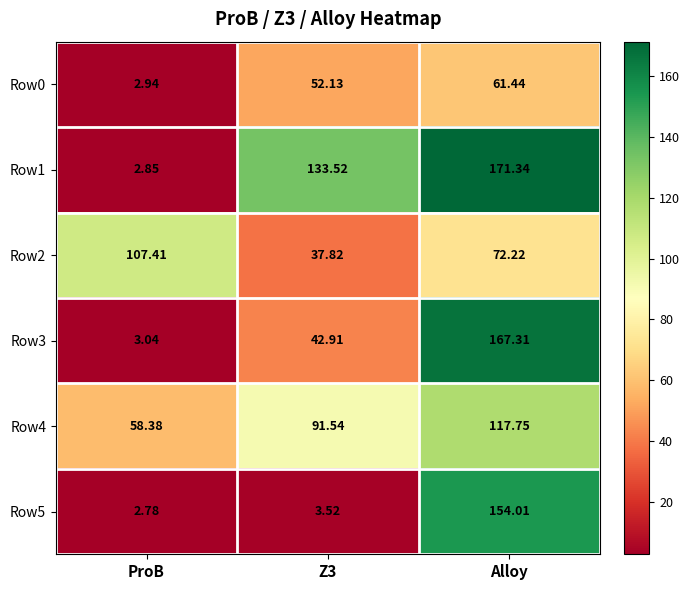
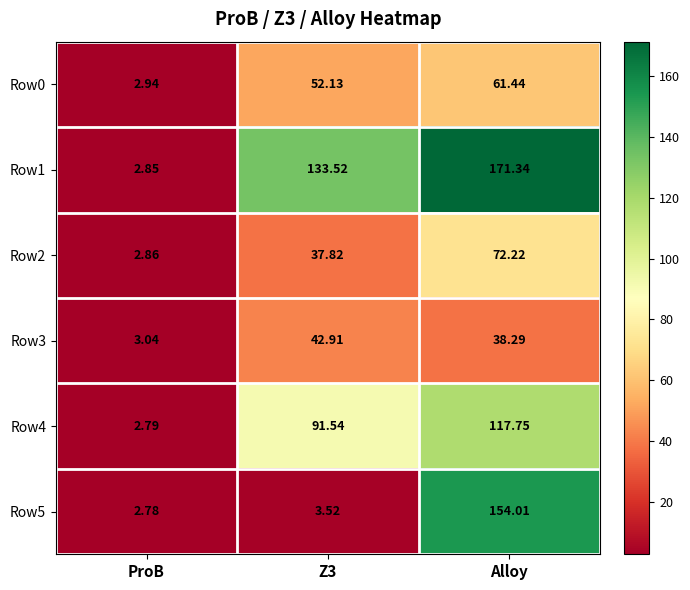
  {
    "Row0": {
      "ProB": 2.94,
      "Z3": 52.13,
      "Alloy": 61.44
    },
    "Row1": {
      "ProB": 2.85,
      "Z3": 133.52,
      "Alloy": 171.34
    },
    "Row2": {
-     "ProB": 107.41,
+     "ProB": 2.86,
      "Z3": 37.82,
      "Alloy": 72.22
    },
    "Row3": {
      "ProB": 3.04,
      "Z3": 42.91,
-     "Alloy": 167.31
+     "Alloy": 38.29
    },
    "Row4": {
-     "ProB": 58.38,
+     "ProB": 2.79,
      "Z3": 91.54,
      "Alloy": 117.75
    },
    "Row5": {
      "ProB": 2.78,
      "Z3": 3.52,
      "Alloy": 154.01
    }
  }
